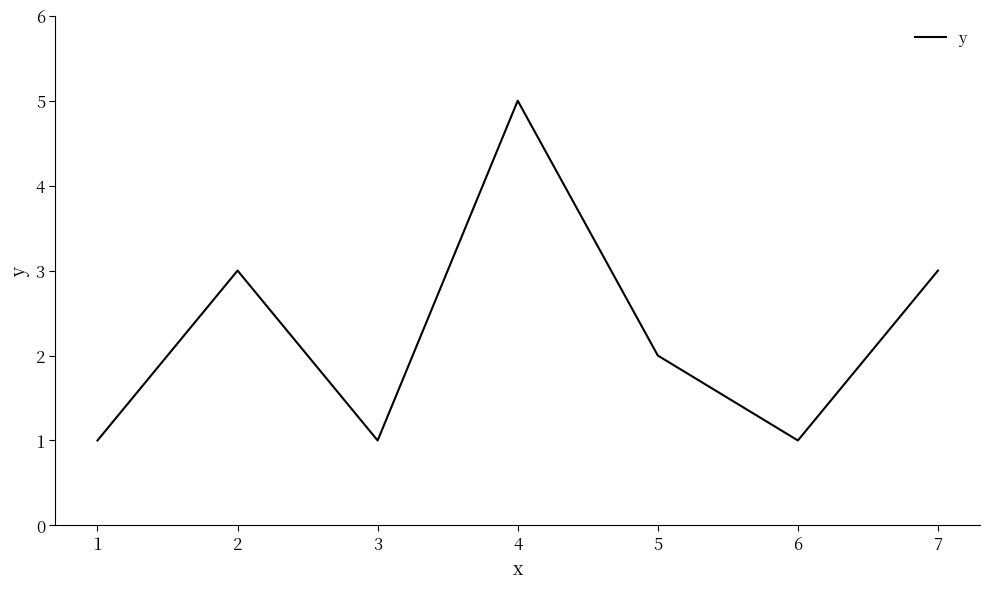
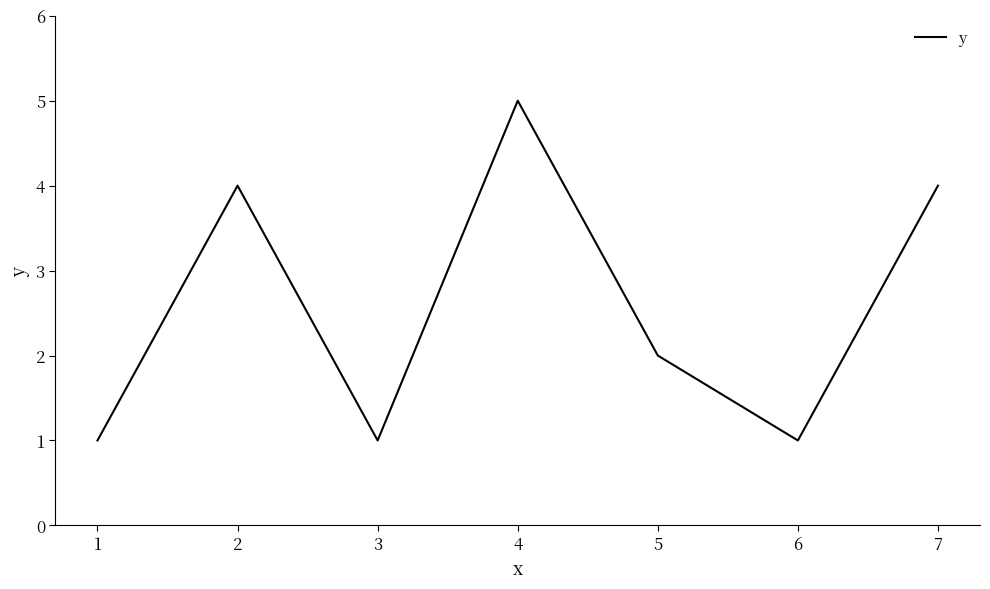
  {
    "1": 1,
-   "2": 3,
+   "2": 4,
    "3": 1,
    "4": 5,
    "5": 2,
    "6": 1,
-   "7": 3
+   "7": 4
  }
